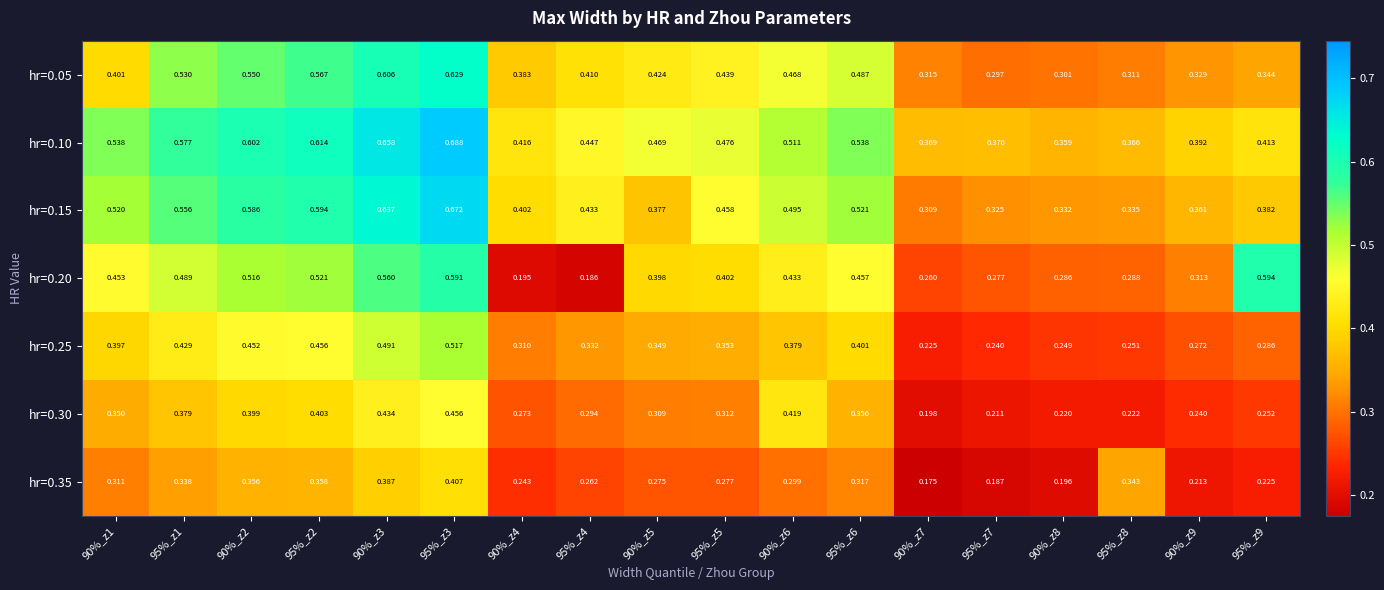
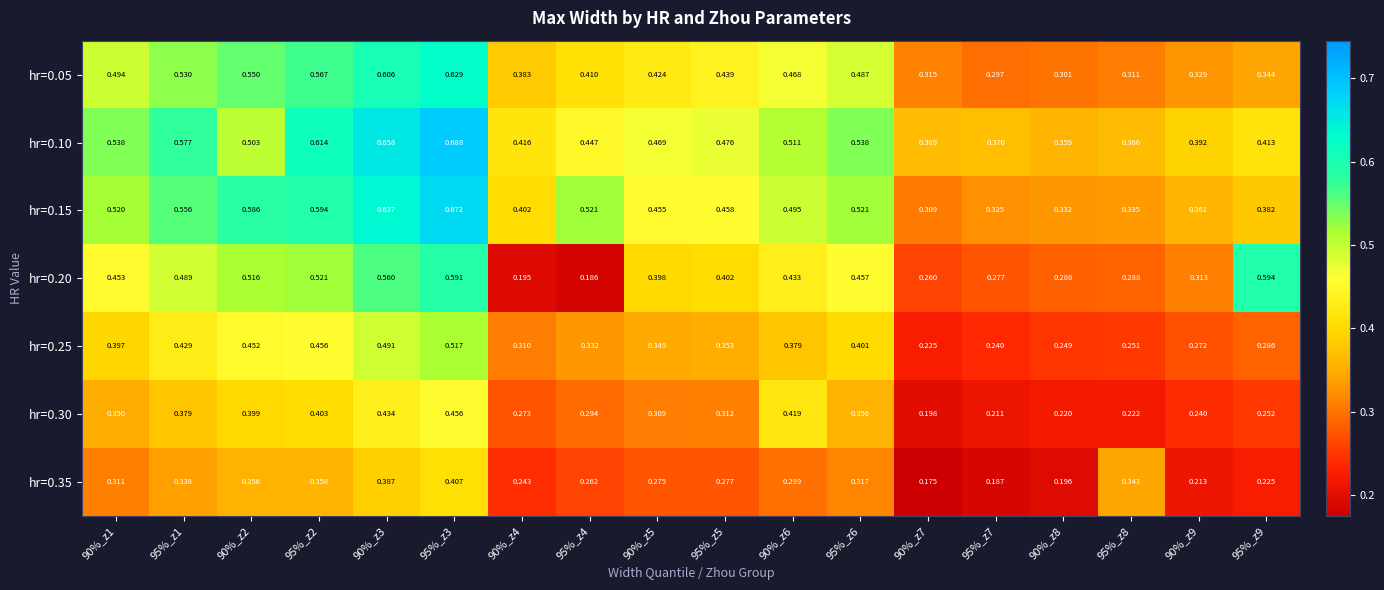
  {
    "hr=0.05": {
-     "90%_z1": 0.401,
+     "90%_z1": 0.494,
      "95%_z1": 0.530,
      "90%_z2": 0.550,
      "95%_z2": 0.567,
      "90%_z3": 0.606,
      "95%_z3": 0.629,
      "90%_z4": 0.383,
      "95%_z4": 0.410,
      "90%_z5": 0.424,
      "95%_z5": 0.439,
      "90%_z6": 0.468,
      "95%_z6": 0.487,
      "90%_z7": 0.315,
      "95%_z7": 0.297,
      "90%_z8": 0.301,
      "95%_z8": 0.311,
      "90%_z9": 0.329,
      "95%_z9": 0.344
    },
    "hr=0.10": {
      "90%_z1": 0.538,
      "95%_z1": 0.577,
-     "90%_z2": 0.602,
+     "90%_z2": 0.503,
      "95%_z2": 0.614,
      "90%_z3": 0.658,
      "95%_z3": 0.688,
      "90%_z4": 0.416,
      "95%_z4": 0.447,
      "90%_z5": 0.469,
      "95%_z5": 0.476,
      "90%_z6": 0.511,
      "95%_z6": 0.538,
      "90%_z7": 0.369,
      "95%_z7": 0.370,
      "90%_z8": 0.359,
      "95%_z8": 0.366,
      "90%_z9": 0.392,
      "95%_z9": 0.413
    },
    "hr=0.15": {
      "90%_z1": 0.520,
      "95%_z1": 0.556,
      "90%_z2": 0.586,
      "95%_z2": 0.594,
      "90%_z3": 0.637,
      "95%_z3": 0.672,
      "90%_z4": 0.402,
-     "95%_z4": 0.433,
-     "90%_z5": 0.377,
+     "95%_z4": 0.521,
+     "90%_z5": 0.455,
      "95%_z5": 0.458,
      "90%_z6": 0.495,
      "95%_z6": 0.521,
      "90%_z7": 0.309,
      "95%_z7": 0.325,
      "90%_z8": 0.332,
      "95%_z8": 0.335,
      "90%_z9": 0.361,
      "95%_z9": 0.382
    },
    "hr=0.20": {
      "90%_z1": 0.453,
      "95%_z1": 0.489,
      "90%_z2": 0.516,
      "95%_z2": 0.521,
      "90%_z3": 0.560,
      "95%_z3": 0.591,
      "90%_z4": 0.195,
      "95%_z4": 0.186,
      "90%_z5": 0.398,
      "95%_z5": 0.402,
      "90%_z6": 0.433,
      "95%_z6": 0.457,
      "90%_z7": 0.260,
      "95%_z7": 0.277,
      "90%_z8": 0.286,
      "95%_z8": 0.288,
      "90%_z9": 0.313,
      "95%_z9": 0.594
    },
    "hr=0.25": {
      "90%_z1": 0.397,
      "95%_z1": 0.429,
      "90%_z2": 0.452,
      "95%_z2": 0.456,
      "90%_z3": 0.491,
      "95%_z3": 0.517,
      "90%_z4": 0.310,
      "95%_z4": 0.332,
      "90%_z5": 0.349,
      "95%_z5": 0.353,
      "90%_z6": 0.379,
      "95%_z6": 0.401,
      "90%_z7": 0.225,
      "95%_z7": 0.240,
      "90%_z8": 0.249,
      "95%_z8": 0.251,
      "90%_z9": 0.272,
      "95%_z9": 0.286
    },
    "hr=0.30": {
      "90%_z1": 0.350,
      "95%_z1": 0.379,
      "90%_z2": 0.399,
      "95%_z2": 0.403,
      "90%_z3": 0.434,
      "95%_z3": 0.456,
      "90%_z4": 0.273,
      "95%_z4": 0.294,
      "90%_z5": 0.309,
      "95%_z5": 0.312,
      "90%_z6": 0.419,
      "95%_z6": 0.356,
      "90%_z7": 0.198,
      "95%_z7": 0.211,
      "90%_z8": 0.220,
      "95%_z8": 0.222,
      "90%_z9": 0.240,
      "95%_z9": 0.252
    },
    "hr=0.35": {
      "90%_z1": 0.311,
      "95%_z1": 0.338,
      "90%_z2": 0.356,
      "95%_z2": 0.358,
      "90%_z3": 0.387,
      "95%_z3": 0.407,
      "90%_z4": 0.243,
      "95%_z4": 0.262,
      "90%_z5": 0.275,
      "95%_z5": 0.277,
      "90%_z6": 0.299,
      "95%_z6": 0.317,
      "90%_z7": 0.175,
      "95%_z7": 0.187,
      "90%_z8": 0.196,
      "95%_z8": 0.343,
      "90%_z9": 0.213,
      "95%_z9": 0.225
    }
  }
